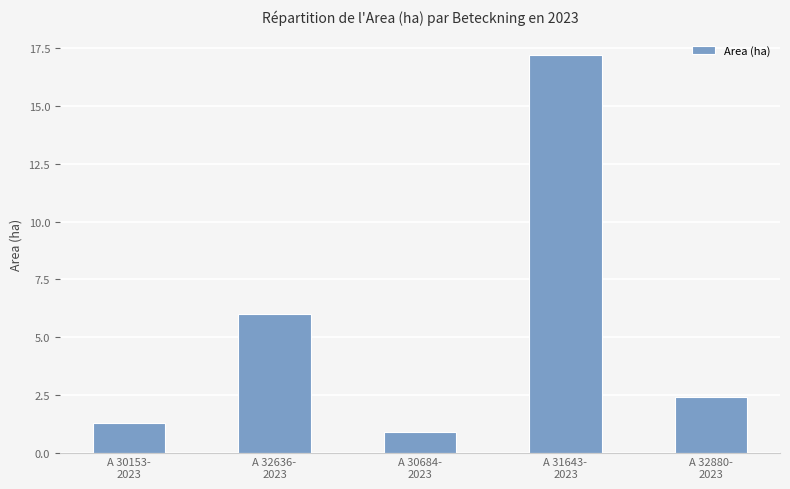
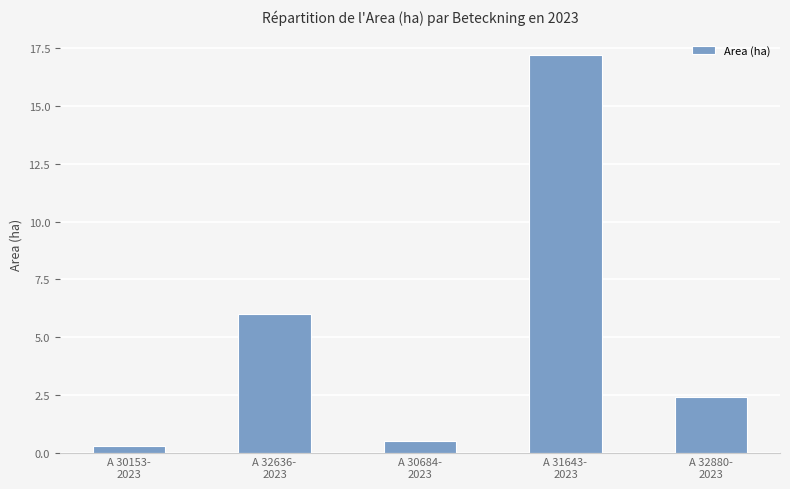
  {
-   "A 30153- 2023": 1.3,
+   "A 30153- 2023": 0.3,
    "A 32636- 2023": 6.0,
-   "A 30684- 2023": 0.9,
+   "A 30684- 2023": 0.5,
    "A 31643- 2023": 17.2,
    "A 32880- 2023": 2.4
  }
